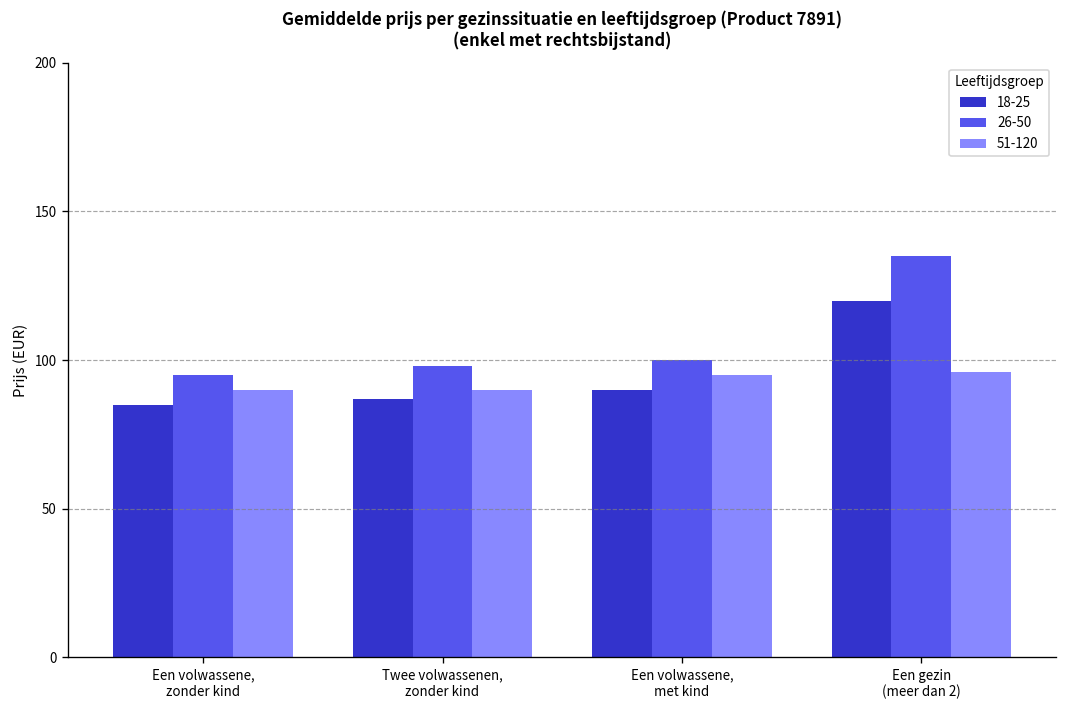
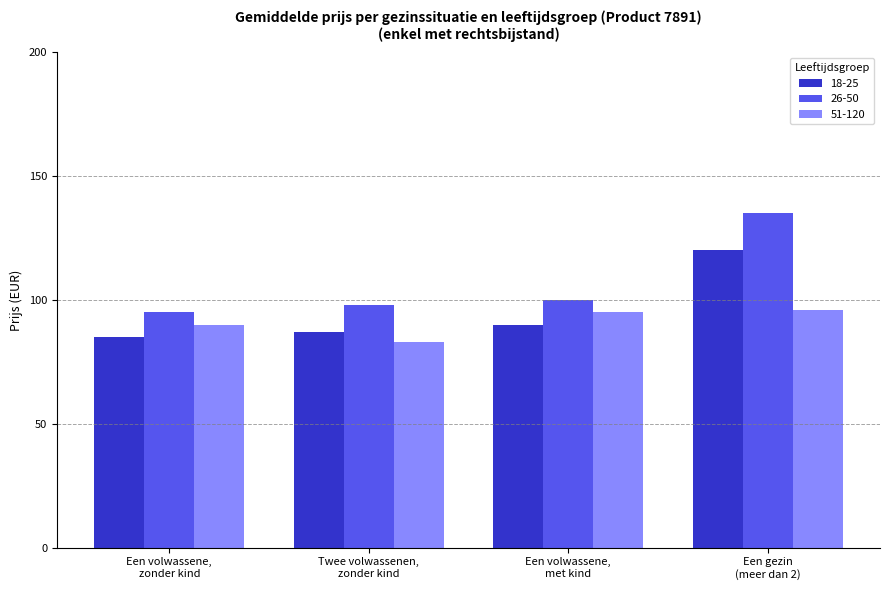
  {
    "51-120": {
      "Een volwassene, zonder kind": 90,
-     "Twee volwassenen, zonder kind": 90,
+     "Twee volwassenen, zonder kind": 83,
      "Een volwassene, met kind": 95,
      "Een gezin (meer dan 2)": 96
    }
  }
